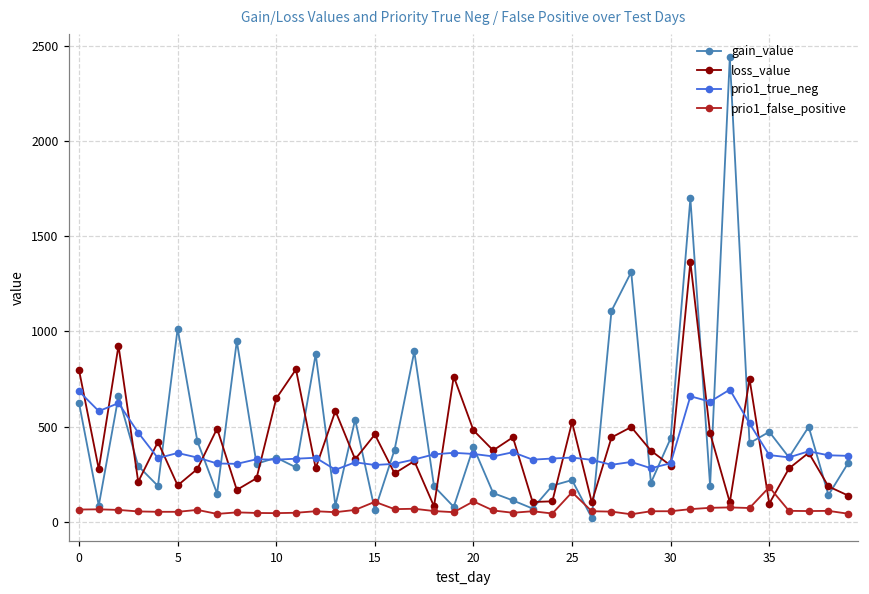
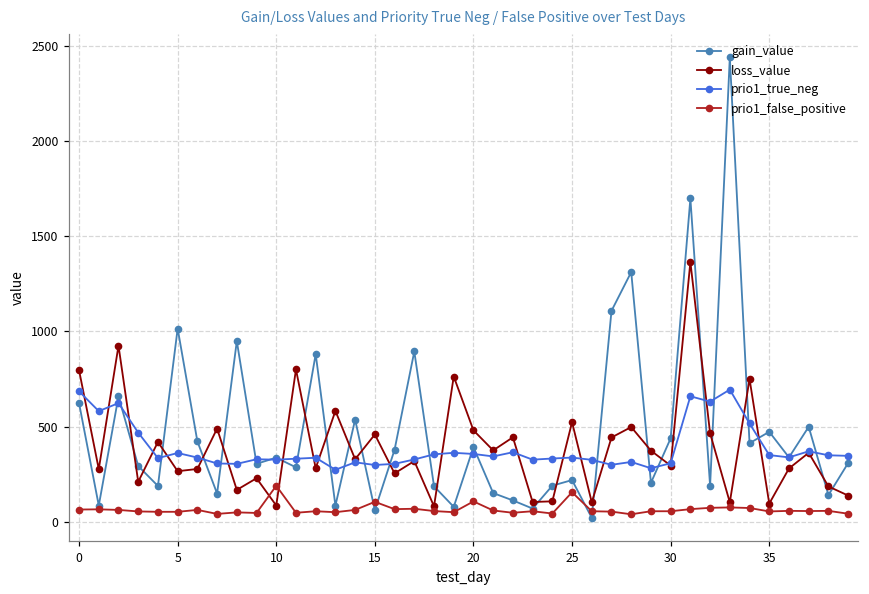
  {
    "loss_value": {
      "0": 800,
-     "5": 190,
-     "10": 650,
+     "5": 270,
+     "10": 90,
      "15": 460,
      "20": 480,
      "25": 520,
      "35": 100
    },
    "prio1_false_positive": {
      "0": 60,
      "5": 50,
-     "10": 50,
+     "10": 190,
      "15": 100,
      "20": 110,
      "25": 150,
      "30": 60,
-     "35": 180
+     "35": 50
    }
  }
